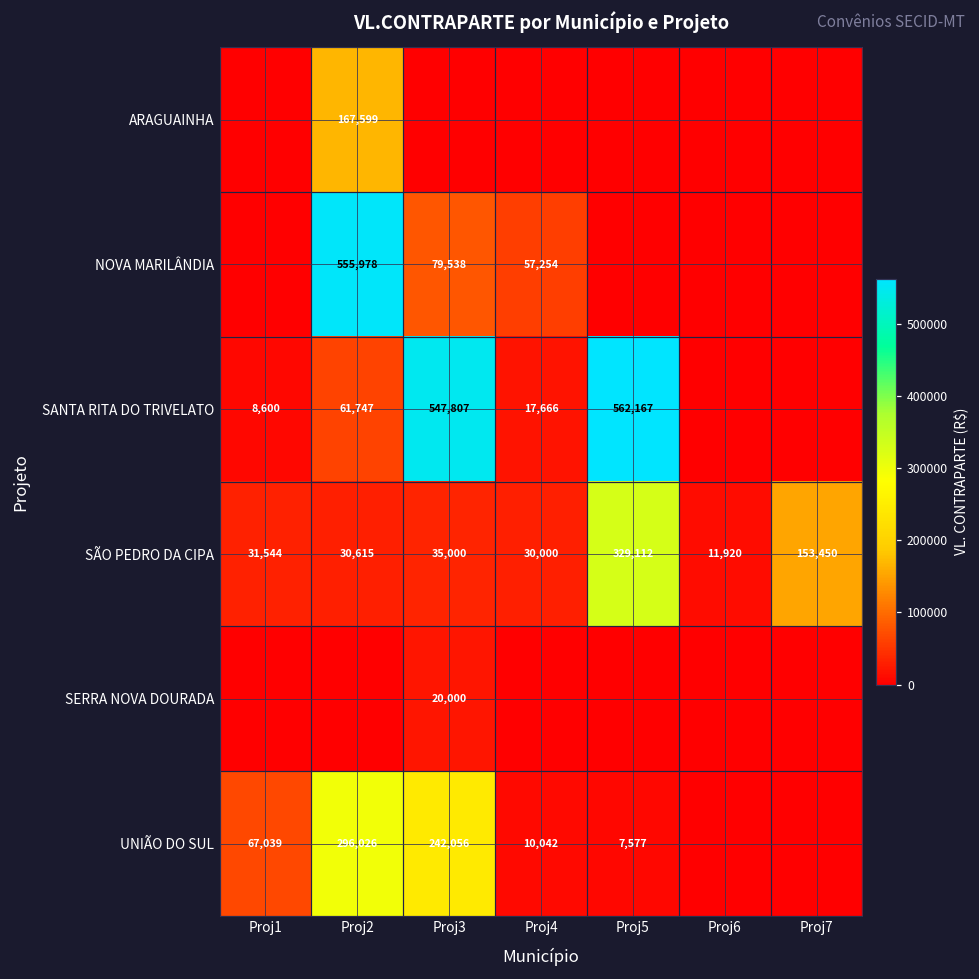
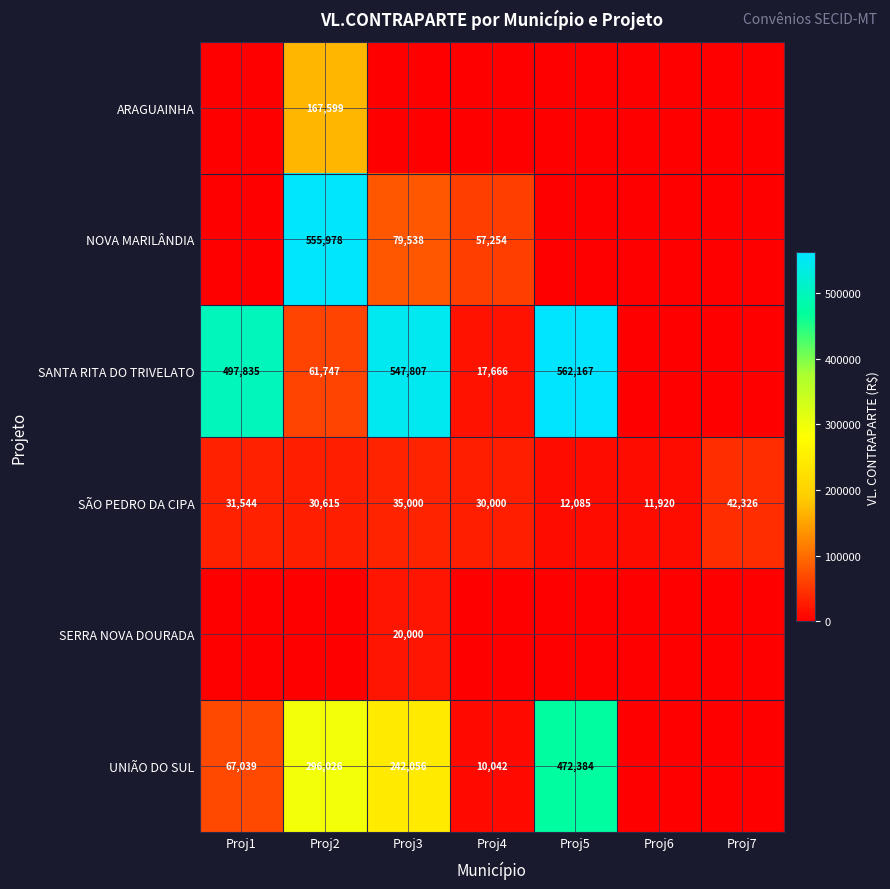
  {
    "ARAGUAINHA": {
      "Proj2": "167,599"
    },
    "NOVA MARILÂNDIA": {
      "Proj2": "555,978",
      "Proj3": "79,538",
      "Proj4": "57,254"
    },
    "SANTA RITA DO TRIVELATO": {
-     "Proj1": "8,600",
+     "Proj1": "497,835",
      "Proj2": "61,747",
      "Proj3": "547,807",
      "Proj4": "17,666",
      "Proj5": "562,167"
    },
    "SÃO PEDRO DA CIPA": {
      "Proj1": "31,544",
      "Proj2": "30,615",
      "Proj3": "35,000",
      "Proj4": "30,000",
-     "Proj5": "329,112",
+     "Proj5": "12,085",
      "Proj6": "11,920",
-     "Proj7": "153,450"
+     "Proj7": "42,326"
    },
    "SERRA NOVA DOURADA": {
      "Proj3": "20,000"
    },
    "UNIÃO DO SUL": {
      "Proj1": "67,039",
      "Proj2": "296,026",
      "Proj3": "242,056",
      "Proj4": "10,042",
-     "Proj5": "7,577"
+     "Proj5": "472,384"
    }
  }
